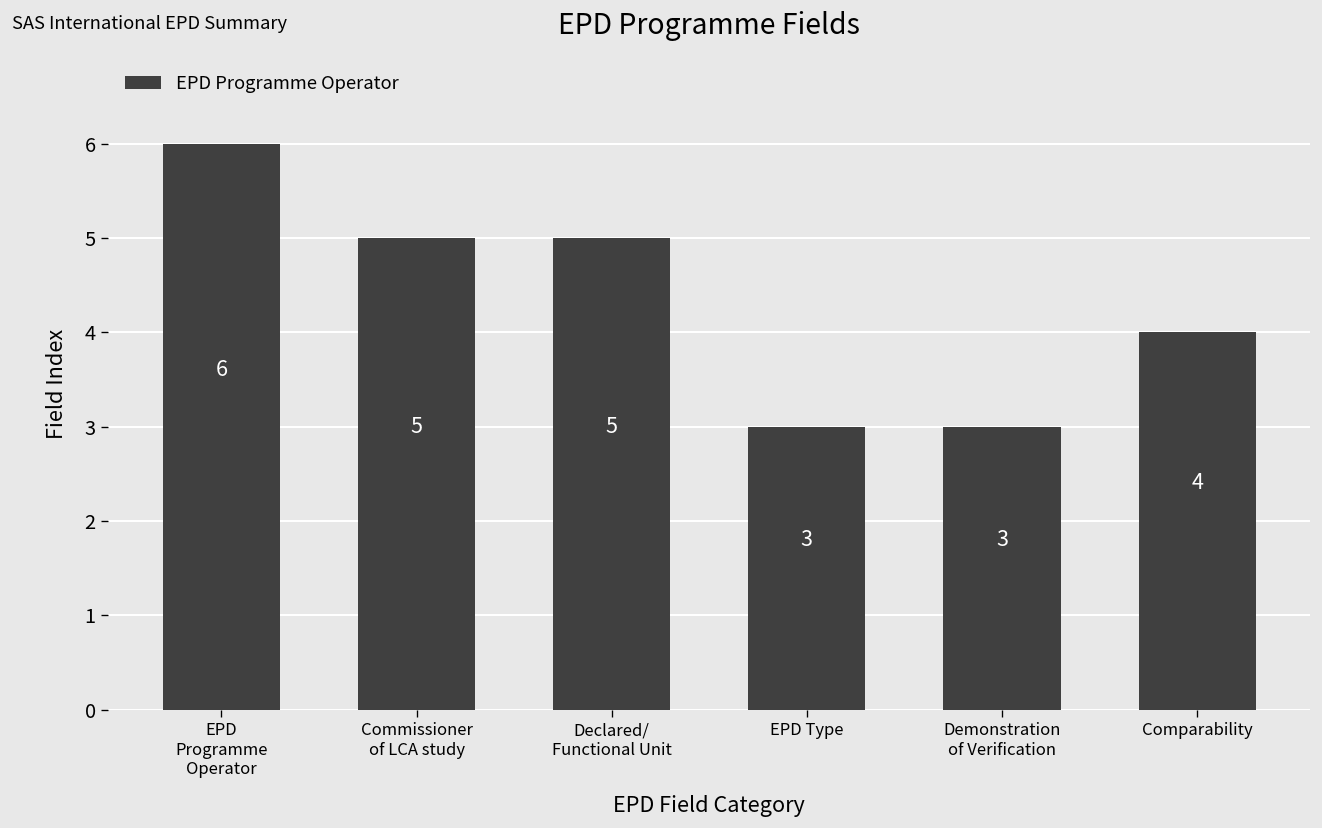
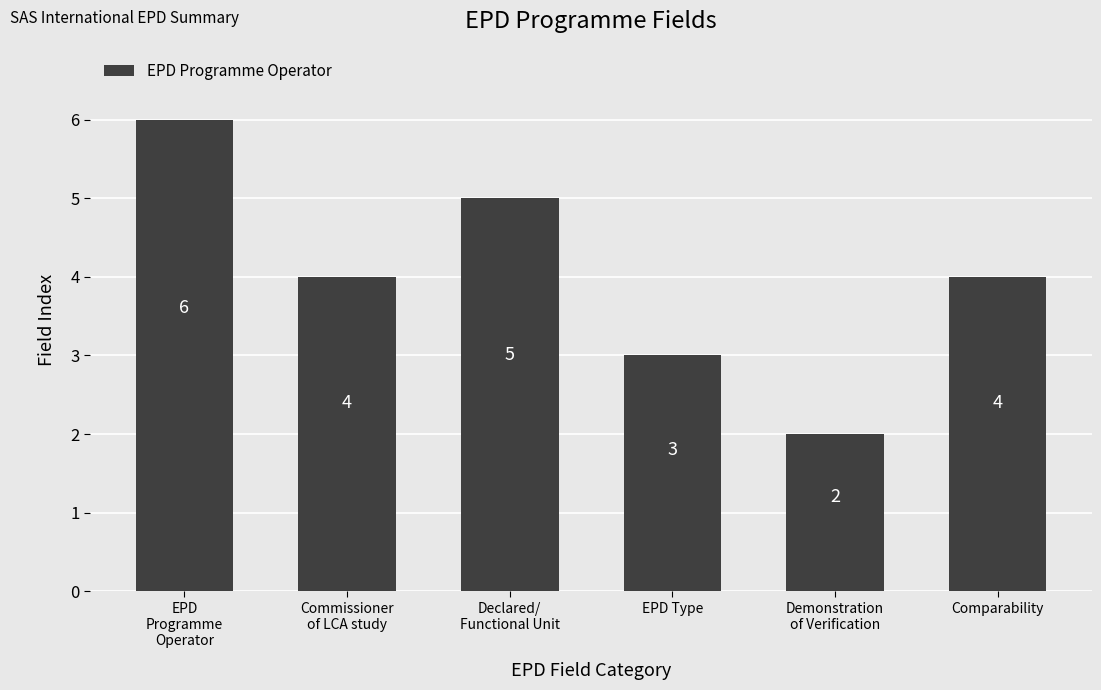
  {
    "EPD Programme Operator": 6,
-   "Commissioner of LCA study": 5,
+   "Commissioner of LCA study": 4,
    "Declared/ Functional Unit": 5,
    "EPD Type": 3,
-   "Demonstration of Verification": 3,
+   "Demonstration of Verification": 2,
    "Comparability": 4
  }
